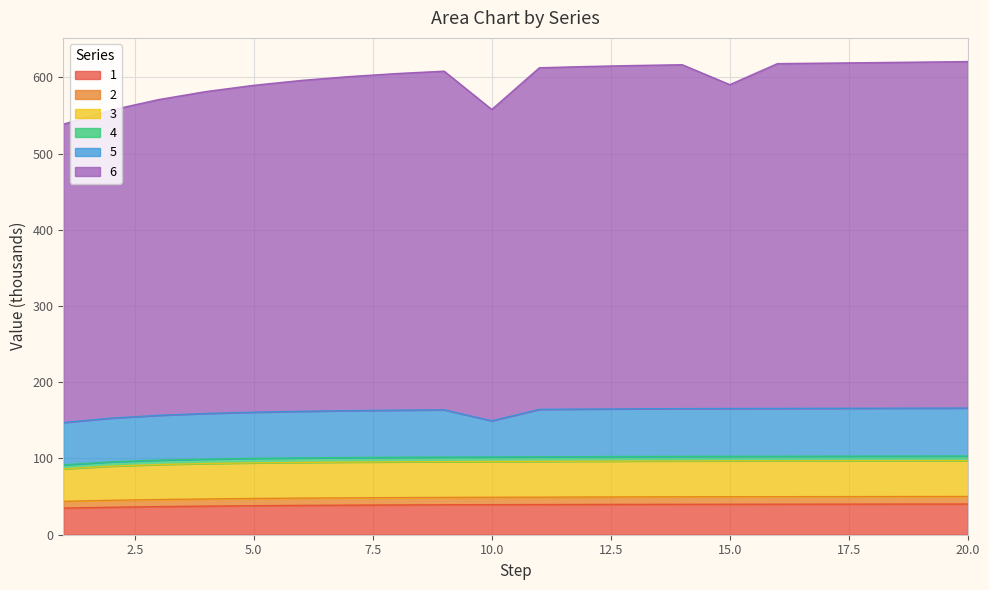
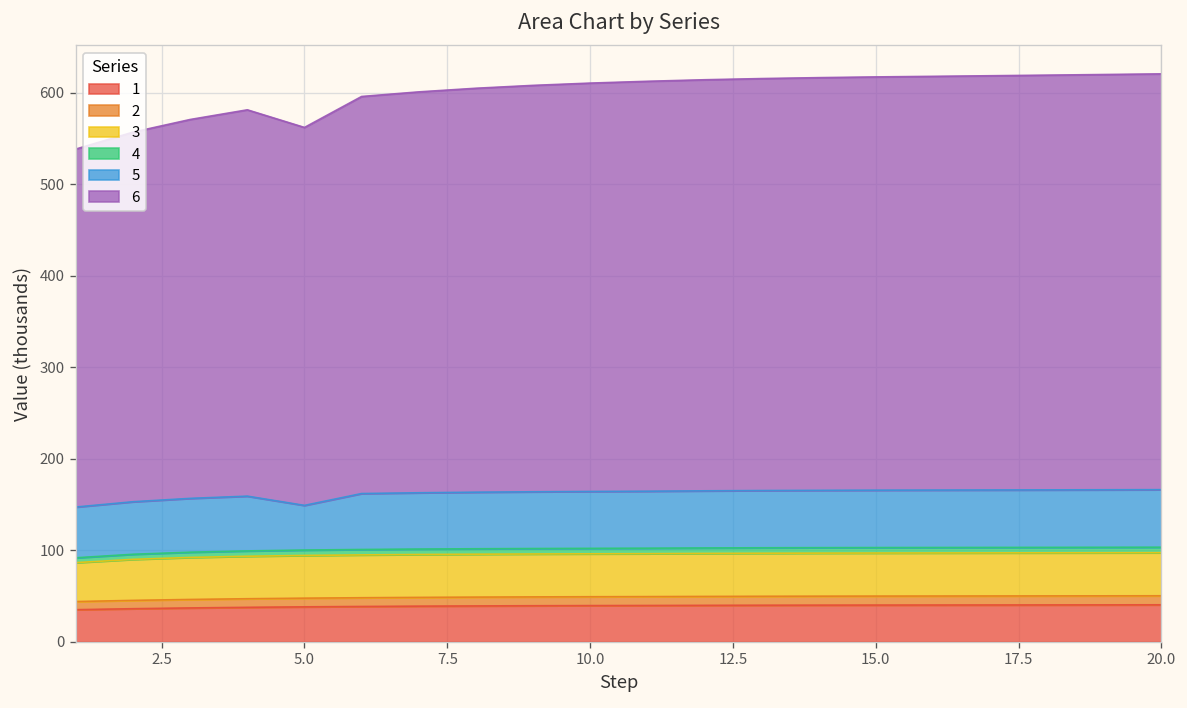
  {
    "3": {
      "5.0": 50,
      "10.0": 50,
      "15.0": 50,
      "20.0": 50
    },
    "4": {
      "5.0": 10,
      "10.0": 10,
      "15.0": 10,
      "20.0": 10
    },
    "5": {
-     "5.0": 60,
-     "10.0": 50,
+     "5.0": 50,
+     "10.0": 60,
      "15.0": 60,
      "20.0": 60
    },
    "6": {
-     "5.0": 430,
-     "10.0": 410,
-     "15.0": 420,
+     "5.0": 410,
+     "10.0": 450,
+     "15.0": 450,
      "20.0": 450
    }
  }
